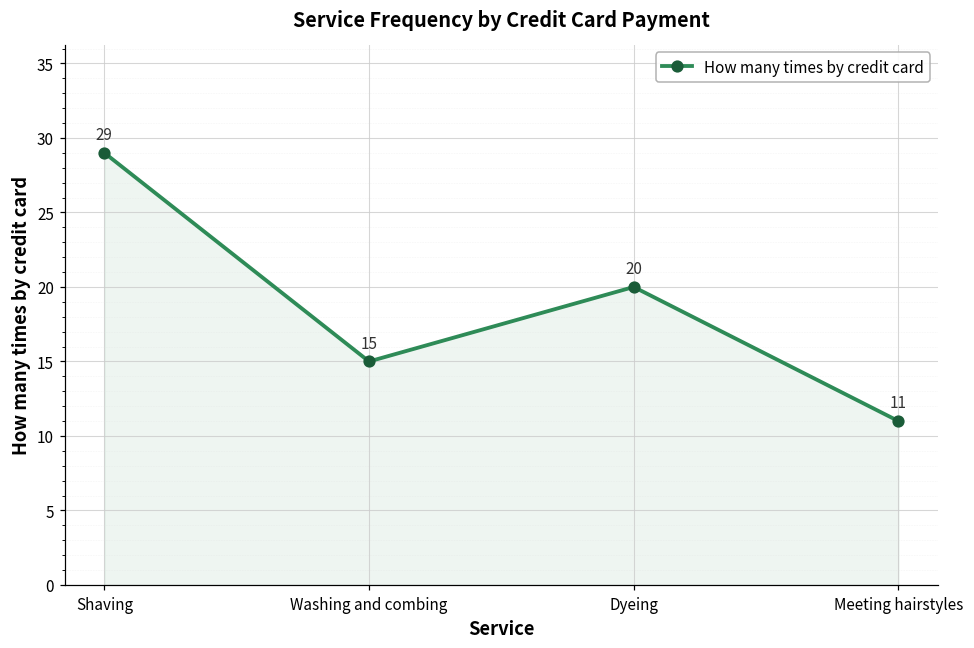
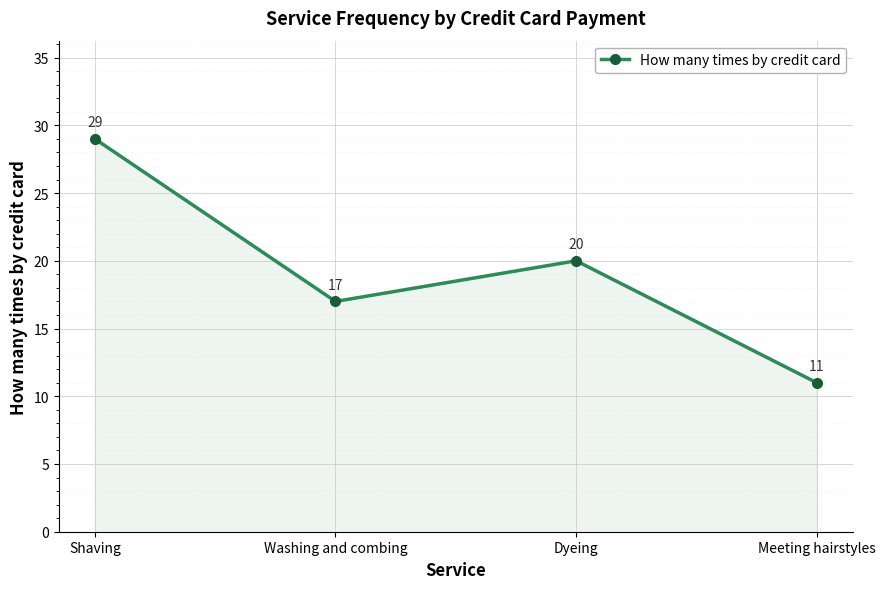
  {
    "Shaving": 29,
-   "Washing and combing": 15,
+   "Washing and combing": 17,
    "Dyeing": 20,
    "Meeting hairstyles": 11
  }
